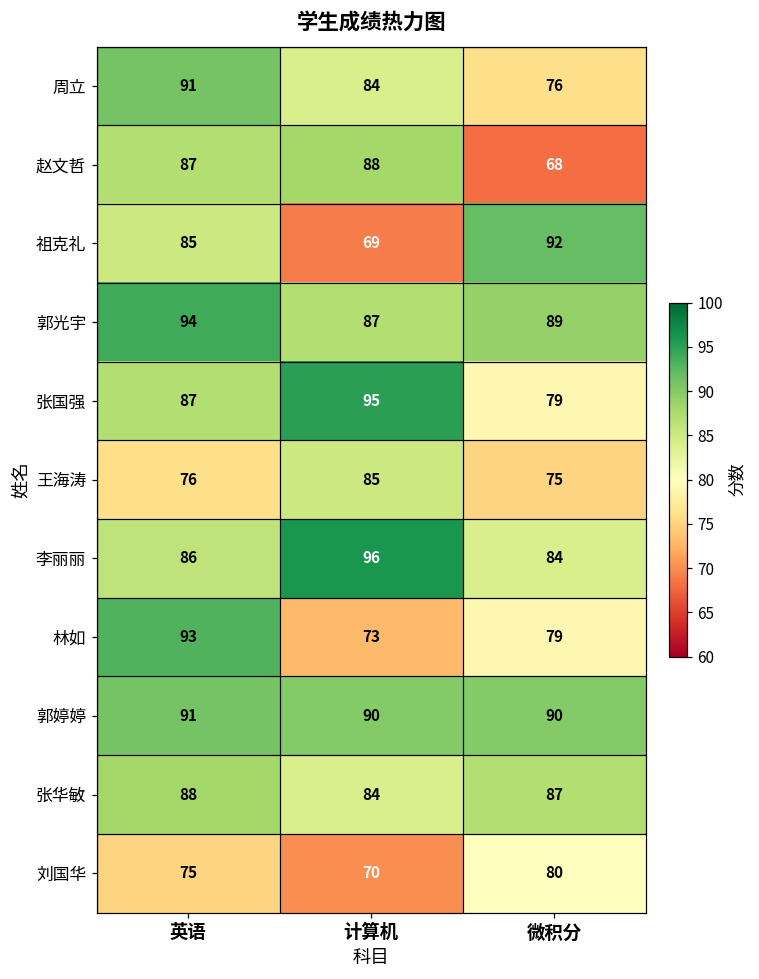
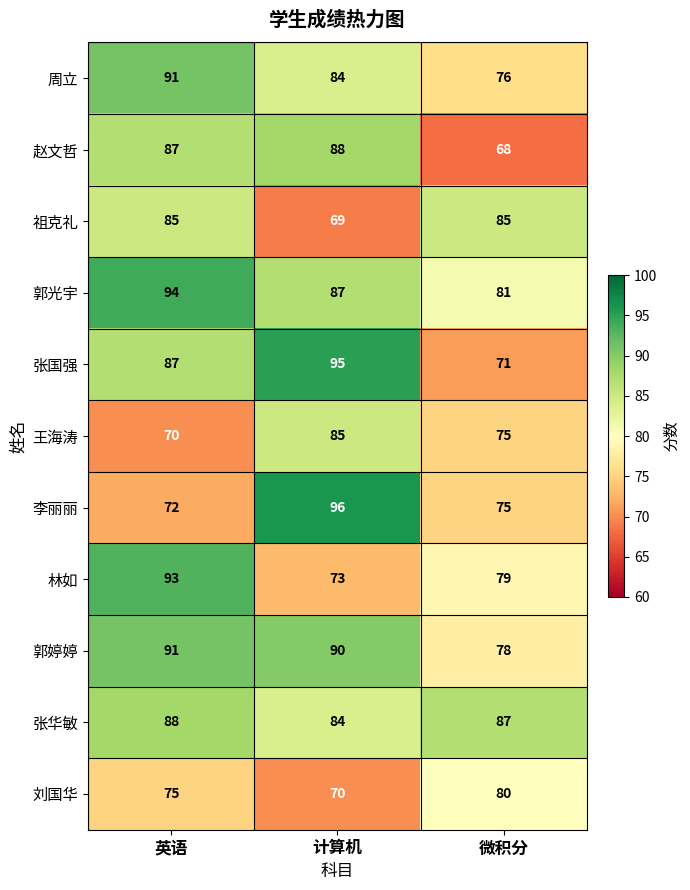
  {
    "周立": {
      "英语": 91,
      "计算机": 84,
      "微积分": 76
    },
    "赵文哲": {
      "英语": 87,
      "计算机": 88,
      "微积分": 68
    },
    "祖克礼": {
      "英语": 85,
      "计算机": 69,
-     "微积分": 92
+     "微积分": 85
    },
    "郭光宇": {
      "英语": 94,
      "计算机": 87,
-     "微积分": 89
+     "微积分": 81
    },
    "张国强": {
      "英语": 87,
      "计算机": 95,
-     "微积分": 79
+     "微积分": 71
    },
    "王海涛": {
-     "英语": 76,
+     "英语": 70,
      "计算机": 85,
      "微积分": 75
    },
    "李丽丽": {
-     "英语": 86,
+     "英语": 72,
      "计算机": 96,
-     "微积分": 84
+     "微积分": 75
    },
    "林如": {
      "英语": 93,
      "计算机": 73,
      "微积分": 79
    },
    "郭婷婷": {
      "英语": 91,
      "计算机": 90,
-     "微积分": 90
+     "微积分": 78
    },
    "张华敏": {
      "英语": 88,
      "计算机": 84,
      "微积分": 87
    },
    "刘国华": {
      "英语": 75,
      "计算机": 70,
      "微积分": 80
    }
  }
